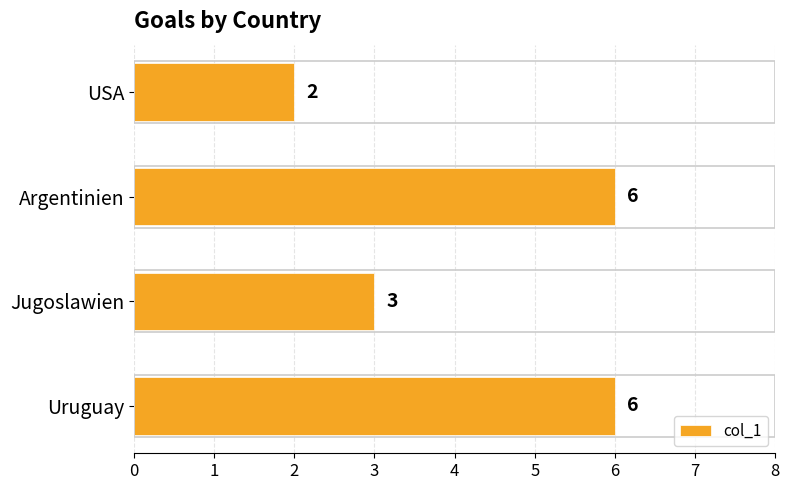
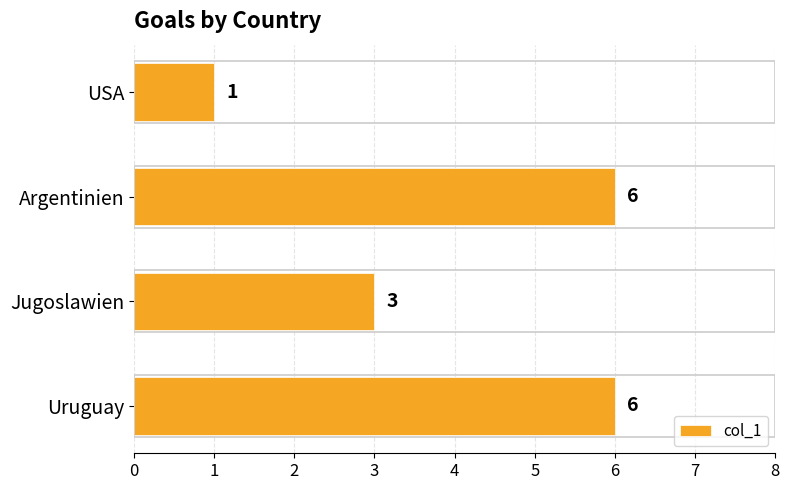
  {
-   "USA": 2,
+   "USA": 1,
    "Argentinien": 6,
    "Jugoslawien": 3,
    "Uruguay": 6
  }
